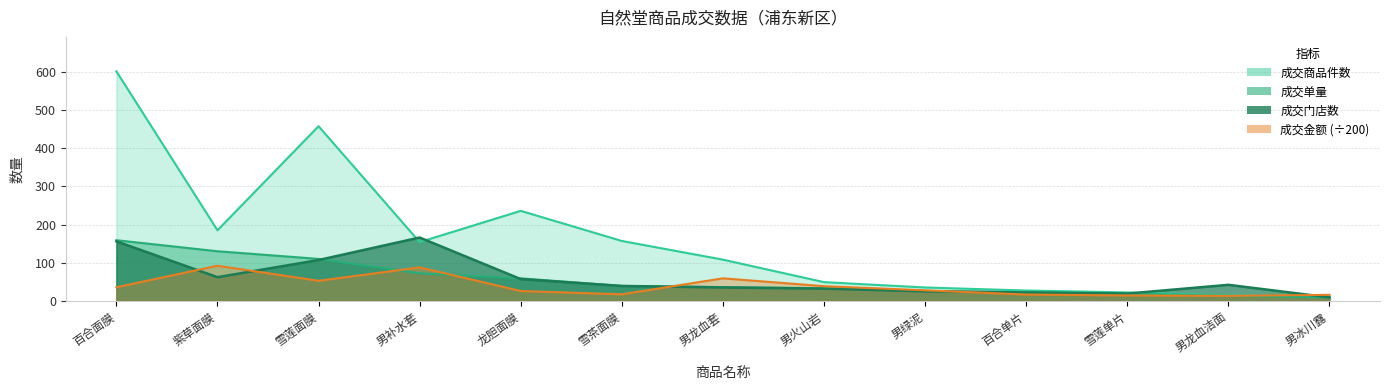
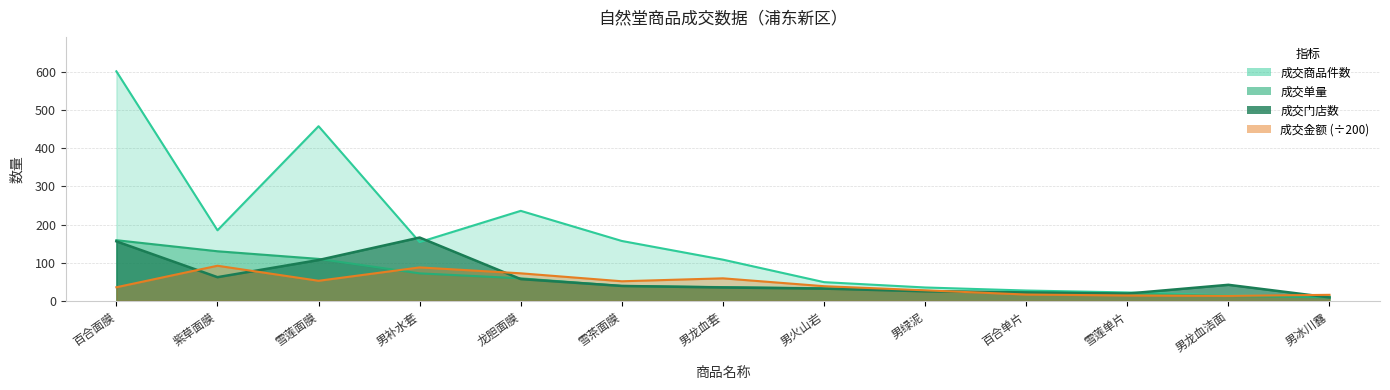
  {
    "成交门店数": {
      "紫草面膜": 60,
      "男补水套": 170,
      "男龙血洁面": 40
    },
    "成交金额 (÷200)": {
      "百合面膜": 40,
      "紫草面膜": 90,
      "雪莲面膜": 50,
      "男补水套": 90,
-     "龙胆面膜": 30,
-     "雪茶面膜": 20,
+     "龙胆面膜": 70,
+     "雪茶面膜": 50,
      "男龙血套": 60
    }
  }
